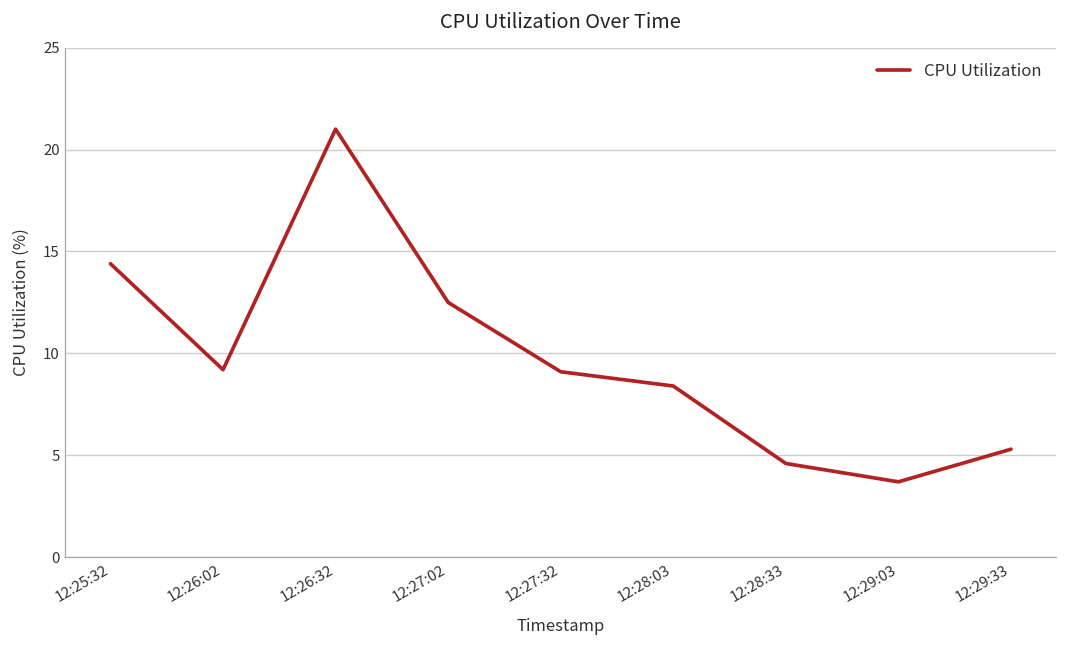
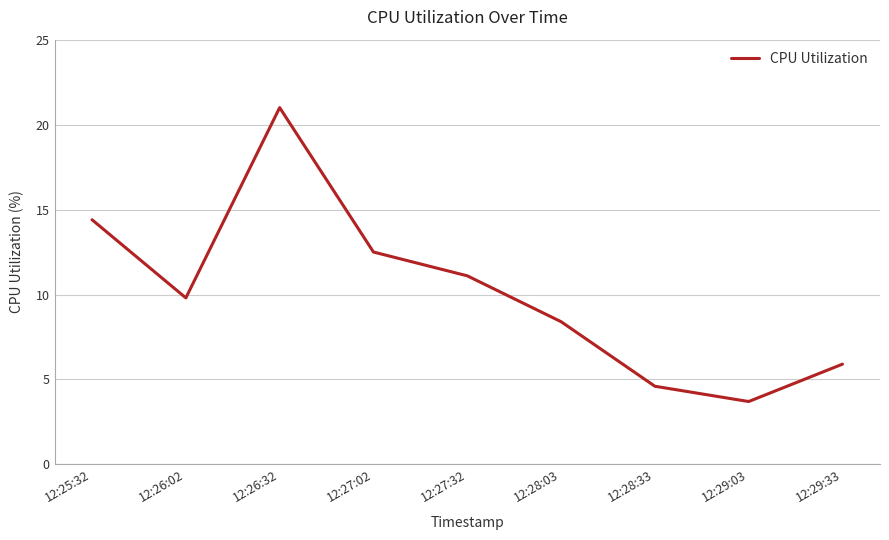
  {
    "12:25:32": 14.4,
-   "12:26:02": 9.2,
+   "12:26:02": 9.8,
    "12:26:32": 21.0,
    "12:27:02": 12.5,
-   "12:27:32": 9.1,
+   "12:27:32": 11.1,
    "12:28:03": 8.4,
    "12:28:33": 4.6,
    "12:29:03": 3.7,
-   "12:29:33": 5.3
+   "12:29:33": 5.9
  }
